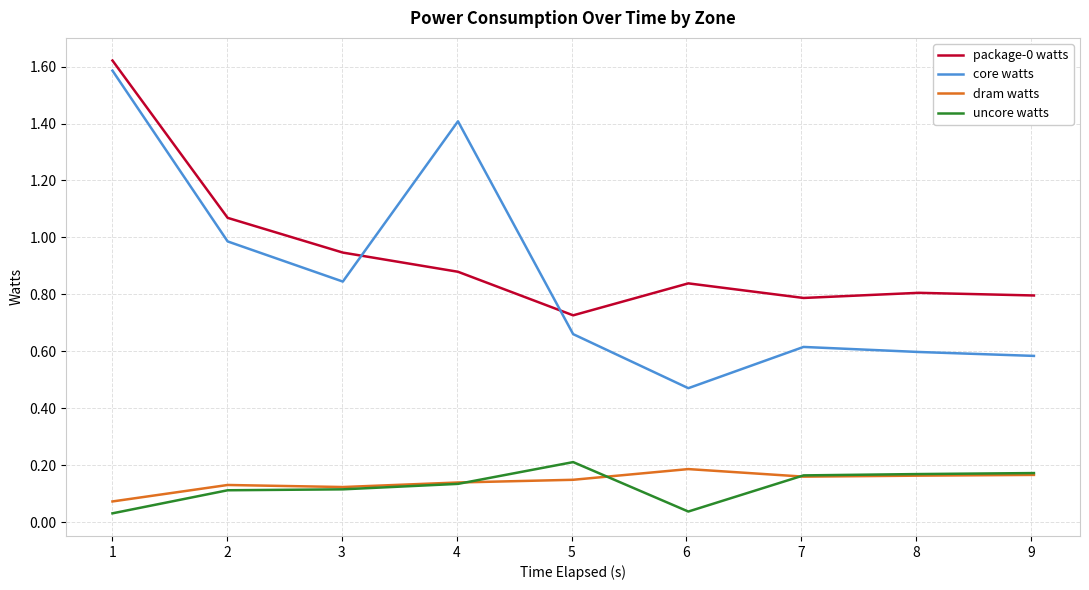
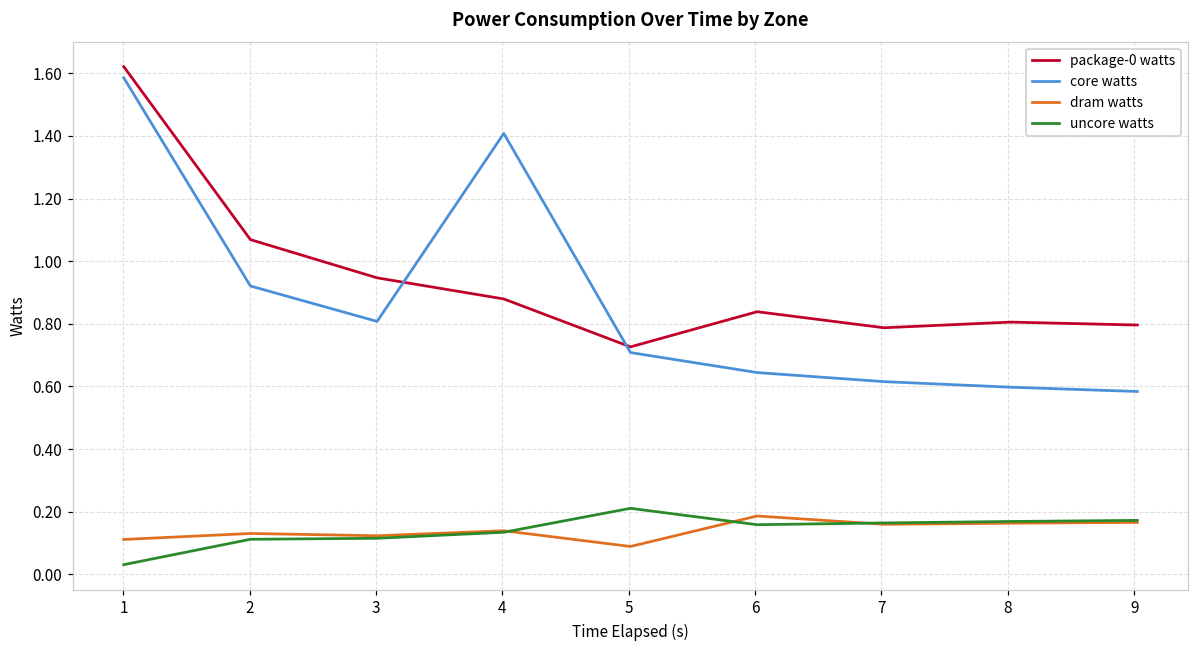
  {
    "package-0 watts": {
      "1": 1.62,
      "2": 1.07,
      "3": 0.95,
      "4": 0.88,
      "5": 0.73,
      "6": 0.84,
      "7": 0.79
    },
    "core watts": {
      "1": 1.59,
-     "2": 0.99,
-     "3": 0.84,
+     "2": 0.92,
+     "3": 0.81,
      "4": 1.41,
-     "5": 0.66,
-     "6": 0.47,
+     "5": 0.71,
+     "6": 0.64,
      "7": 0.62
    },
    "dram watts": {
-     "1": 0.07,
+     "1": 0.11,
      "2": 0.13,
-     "5": 0.15,
+     "5": 0.09,
      "6": 0.19
    },
    "uncore watts": {
      "1": 0.03,
      "2": 0.11,
      "5": 0.21,
-     "6": 0.04
+     "6": 0.16
    }
  }
